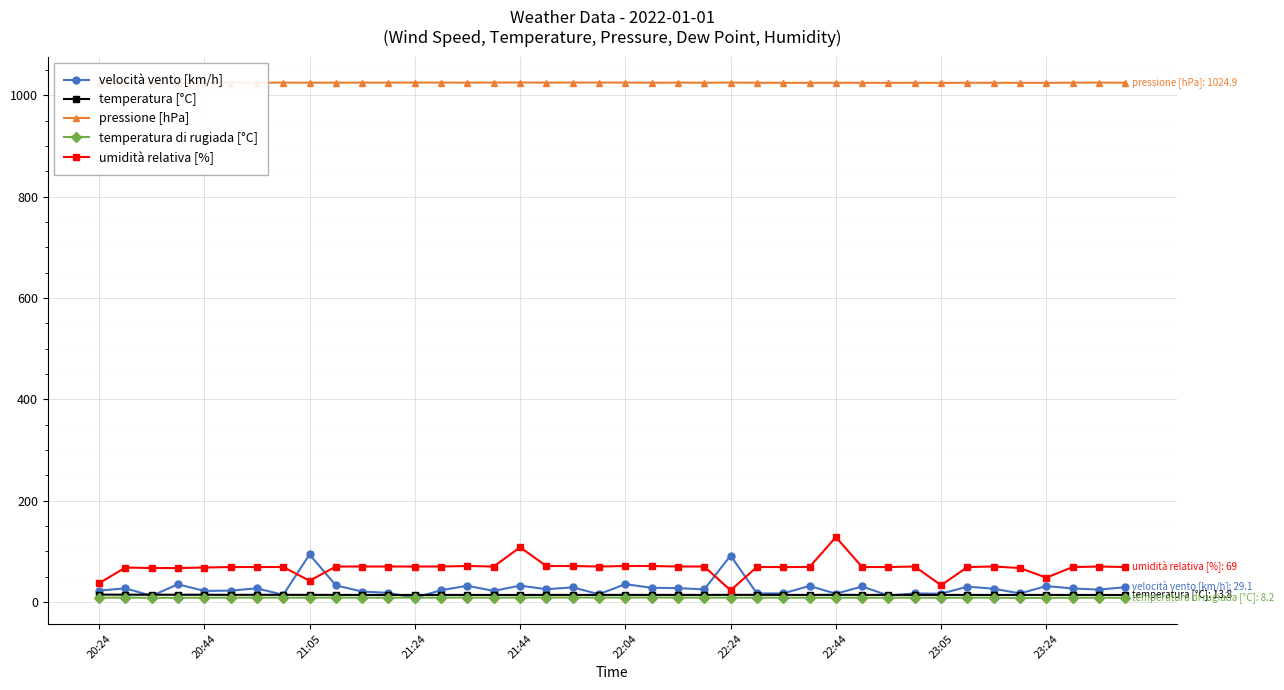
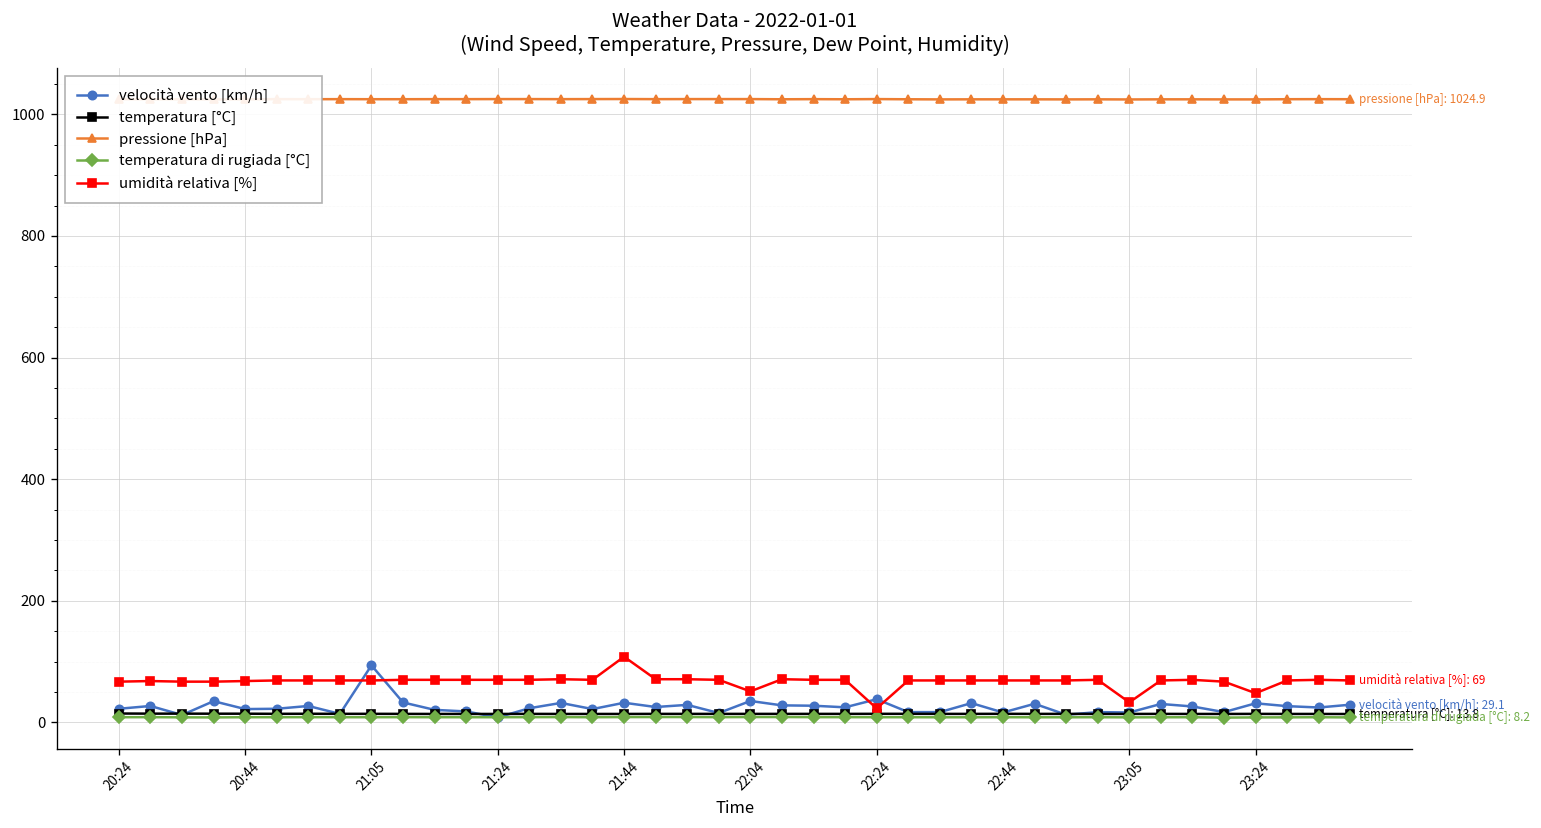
  {
    "velocità vento [km/h]": {
      "20:24": 20,
      "20:44": 20,
      "21:05": 90,
      "21:44": 30,
      "22:04": 40,
-     "22:24": 90,
+     "22:24": 40,
      "23:24": 30
    },
    "temperatura [°C]": {
      "20:24": 10,
      "20:44": 10,
      "21:05": 10,
      "21:24": 10,
      "21:44": 10,
      "22:04": 10,
      "22:24": 10,
      "23:24": 10
    },
    "pressione [hPa]": {
      "21:05": 1020,
      "21:24": 1030,
      "21:44": 1030,
      "22:04": 1030,
      "22:24": 1030,
      "22:44": 1020,
      "23:05": 1020,
      "23:24": 1020
    },
    "temperatura di rugiada [°C]": {
      "20:24": 10,
      "20:44": 10,
      "21:05": 10,
      "21:44": 10,
      "22:04": 10,
      "22:24": 10,
      "22:44": 10,
      "23:05": 10,
      "23:24": 10
    },
    "umidità relativa [%]": {
-     "20:24": 40,
+     "20:24": 70,
      "20:44": 70,
-     "21:05": 40,
+     "21:05": 70,
      "21:24": 70,
      "21:44": 110,
-     "22:04": 70,
+     "22:04": 50,
      "22:24": 20,
-     "22:44": 130,
+     "22:44": 70,
      "23:05": 30,
      "23:24": 50
    }
  }
